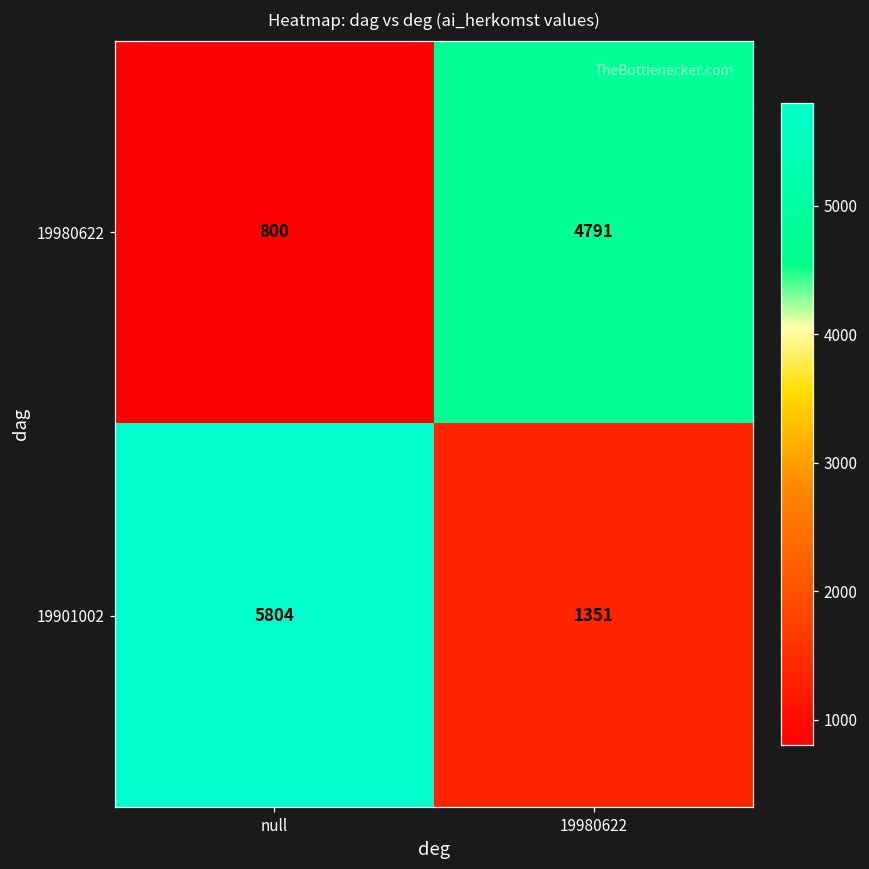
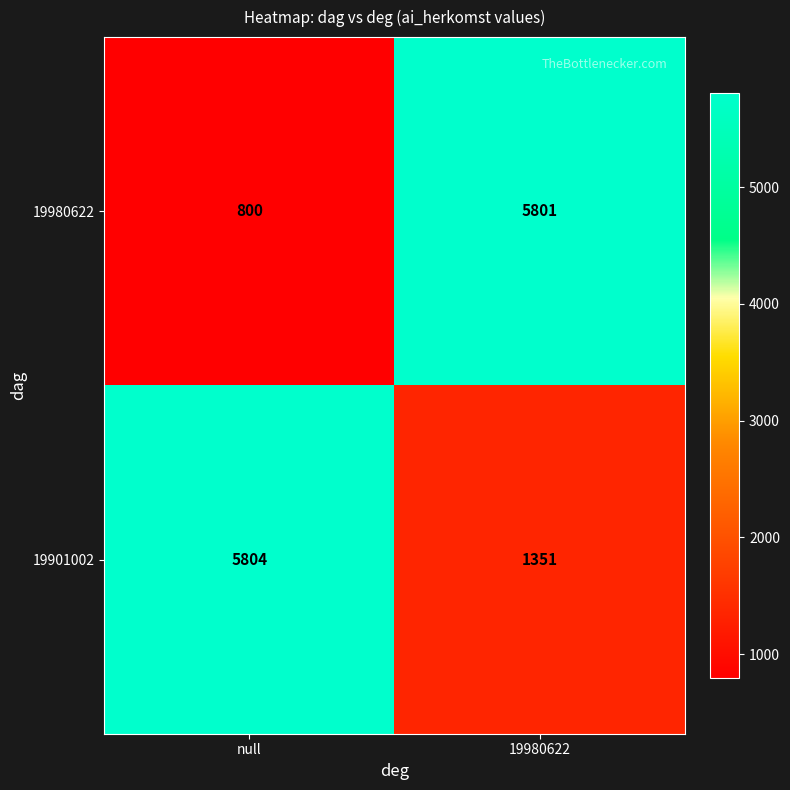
  {
    "19980622": {
      "null": 800,
-     "19980622": 4791
+     "19980622": 5801
    },
    "19901002": {
      "null": 5804,
      "19980622": 1351
    }
  }
